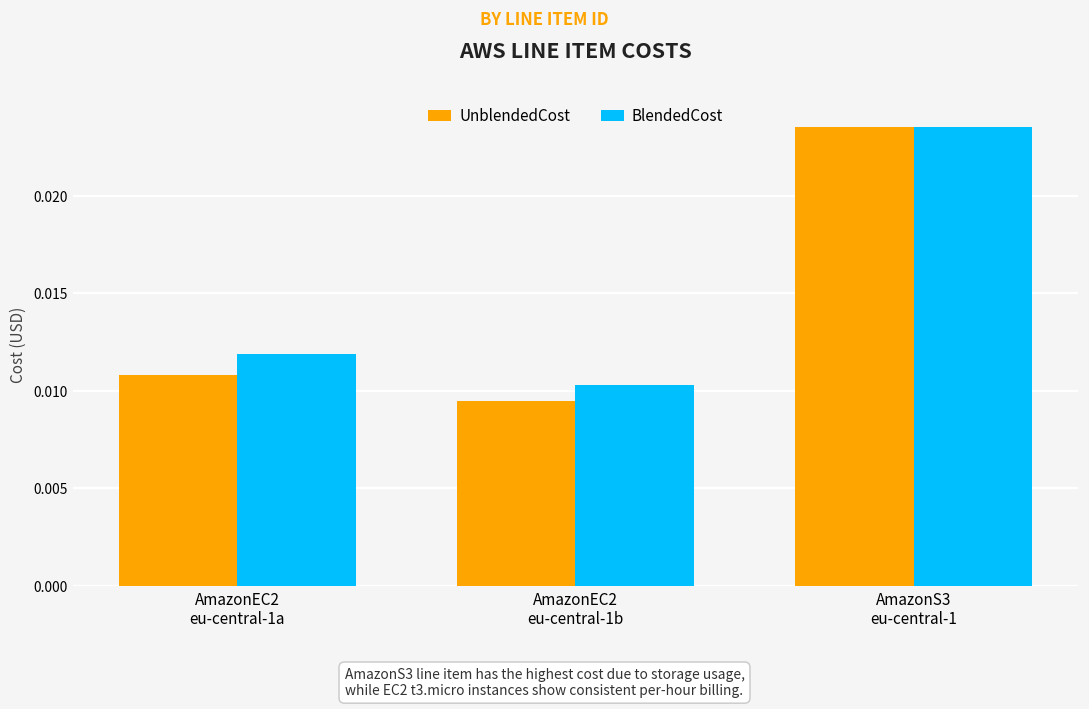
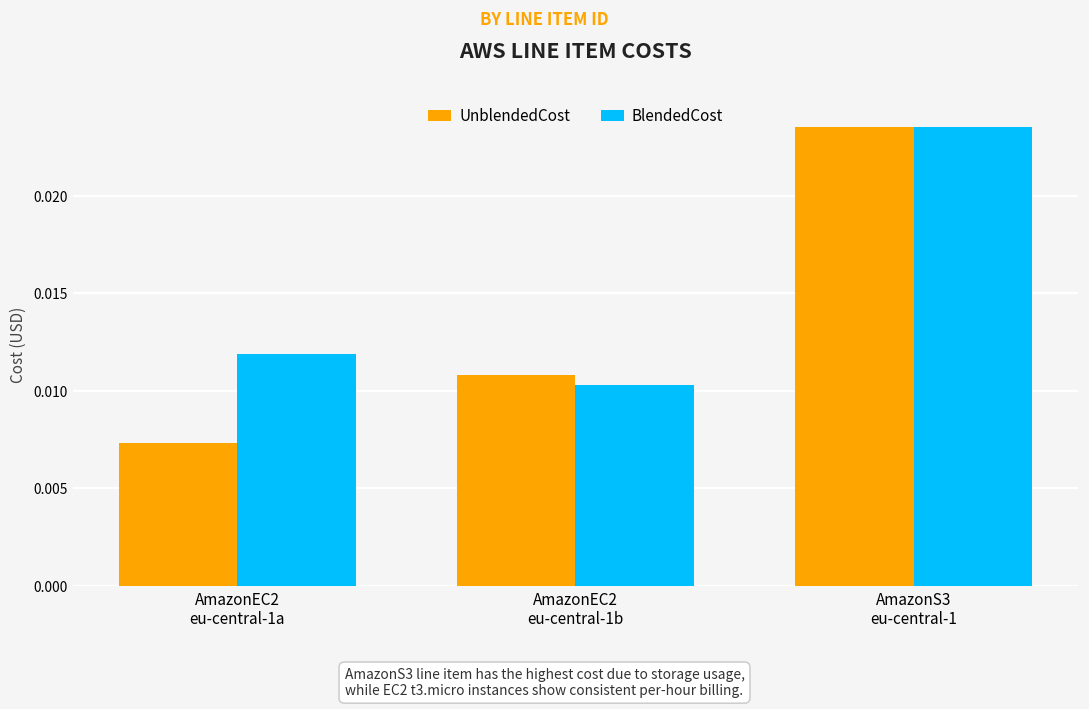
  {
    "UnblendedCost": {
-     "AmazonEC2 eu-central-1a": 0.0108,
-     "AmazonEC2 eu-central-1b": 0.0095,
+     "AmazonEC2 eu-central-1a": 0.0073,
+     "AmazonEC2 eu-central-1b": 0.0108,
      "AmazonS3 eu-central-1": 0.0236
    },
    "BlendedCost": {
      "AmazonEC2 eu-central-1a": 0.0119,
      "AmazonEC2 eu-central-1b": 0.0103,
      "AmazonS3 eu-central-1": 0.0236
    }
  }
